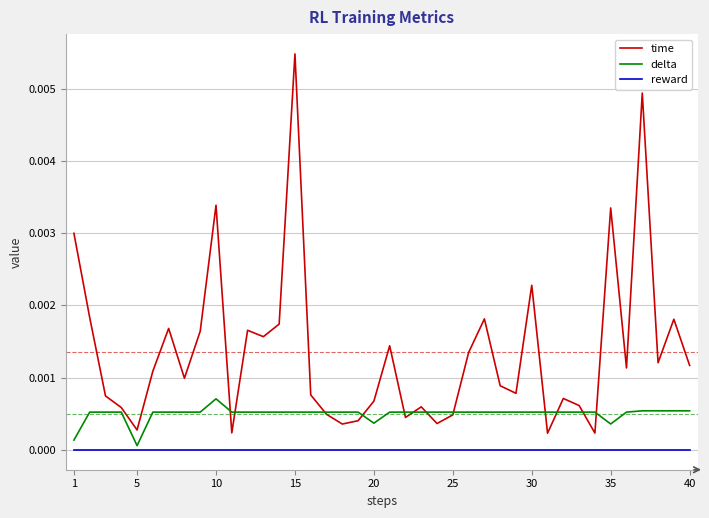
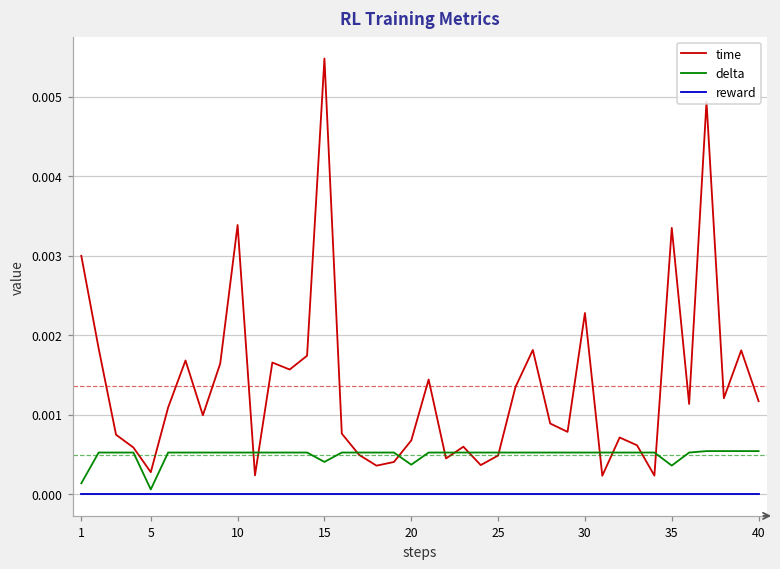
  {
    "time": {
      "1": 0.0030,
      "5": 0.0003,
      "10": 0.0034,
      "15": 0.0055,
      "20": 0.0007,
      "25": 0.0005,
      "30": 0.0023,
      "35": 0.0033,
      "40": 0.0012
    },
    "delta": {
      "1": 0.0001,
      "5": 0.0001,
-     "10": 0.0007,
-     "15": 0.0005,
+     "10": 0.0005,
+     "15": 0.0004,
      "20": 0.0004,
      "25": 0.0005,
      "30": 0.0005,
      "35": 0.0004,
      "40": 0.0005
    },
    "reward": {
      "1": 0.0000,
      "5": 0.0000,
      "10": 0.0000,
      "15": 0.0000,
      "20": 0.0000,
      "25": 0.0000,
      "30": 0.0000,
      "35": 0.0000,
      "40": 0.0000
    }
  }
